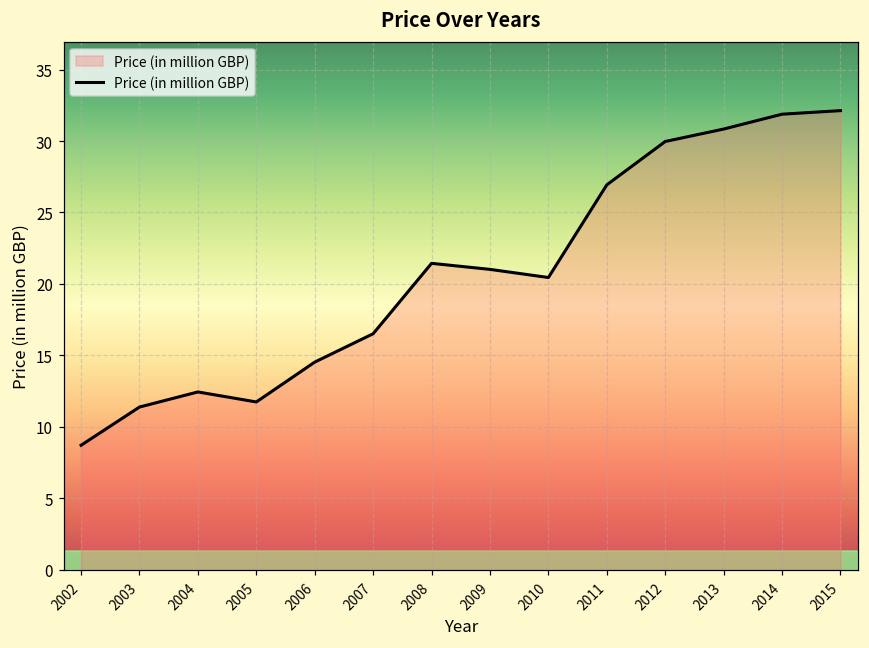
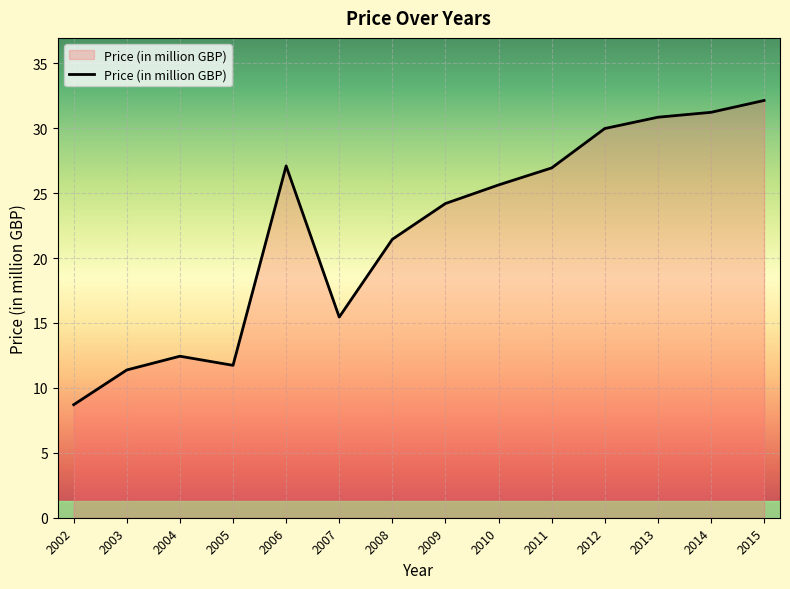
  {
    "2002": 8.7,
    "2003": 11.4,
    "2004": 12.4,
    "2005": 11.7,
-   "2006": 14.5,
-   "2007": 16.5,
+   "2006": 27.1,
+   "2007": 15.5,
    "2008": 21.4,
-   "2009": 21.0,
-   "2010": 20.4,
+   "2009": 24.2,
+   "2010": 25.6,
    "2011": 26.9,
    "2012": 30.0,
    "2013": 30.8,
-   "2014": 31.9,
+   "2014": 31.2,
    "2015": 32.1
  }
